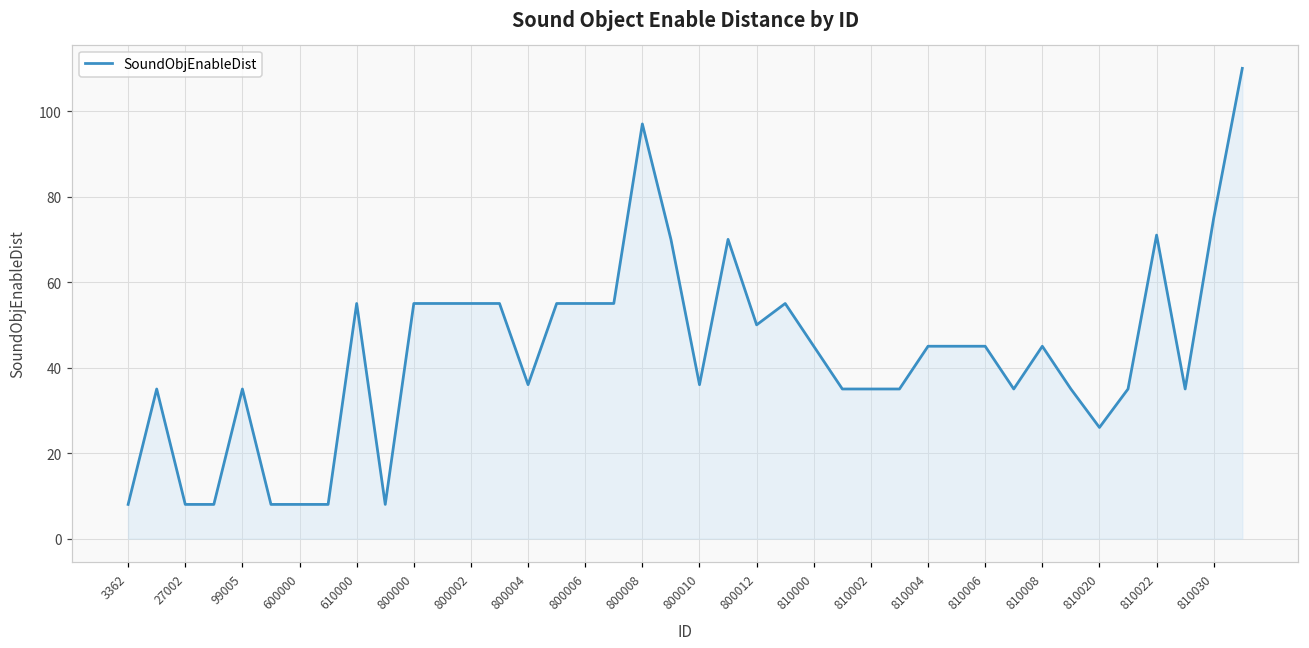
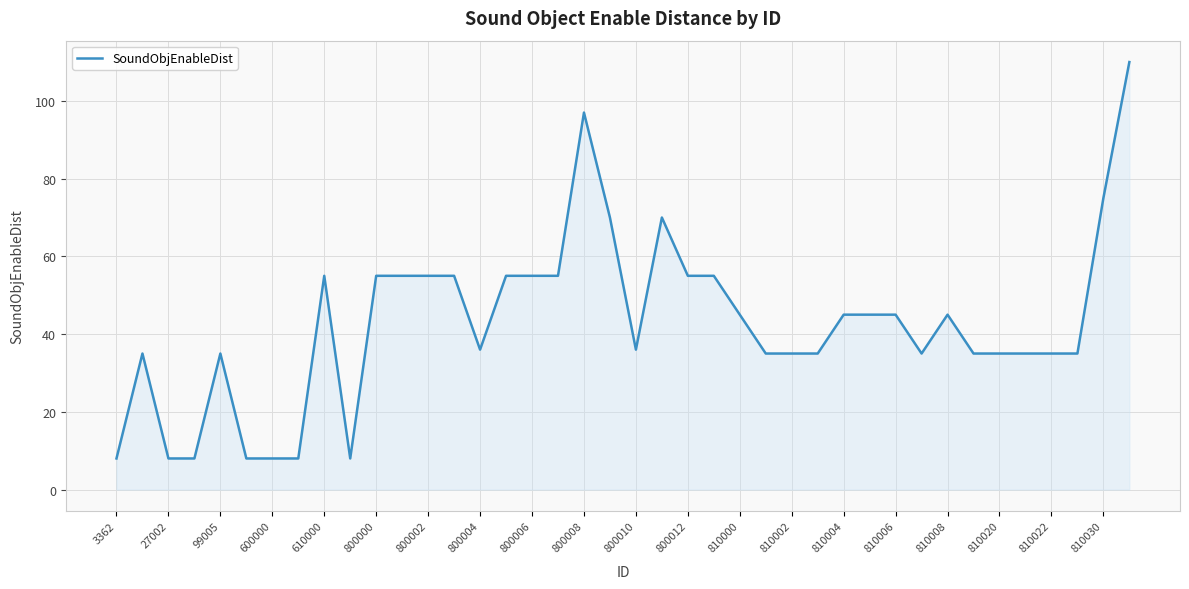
  {
    "3362": 8,
    "27002": 8,
    "99005": 35,
    "600000": 8,
    "610000": 55,
    "800000": 55,
    "800002": 55,
    "800004": 36,
    "800006": 55,
    "800008": 97,
    "800010": 36,
-   "800012": 50,
+   "800012": 55,
    "810000": 45,
    "810002": 35,
    "810004": 45,
    "810006": 45,
    "810008": 45,
-   "810020": 26,
-   "810022": 71,
+   "810020": 35,
+   "810022": 35,
    "810030": 75
  }
